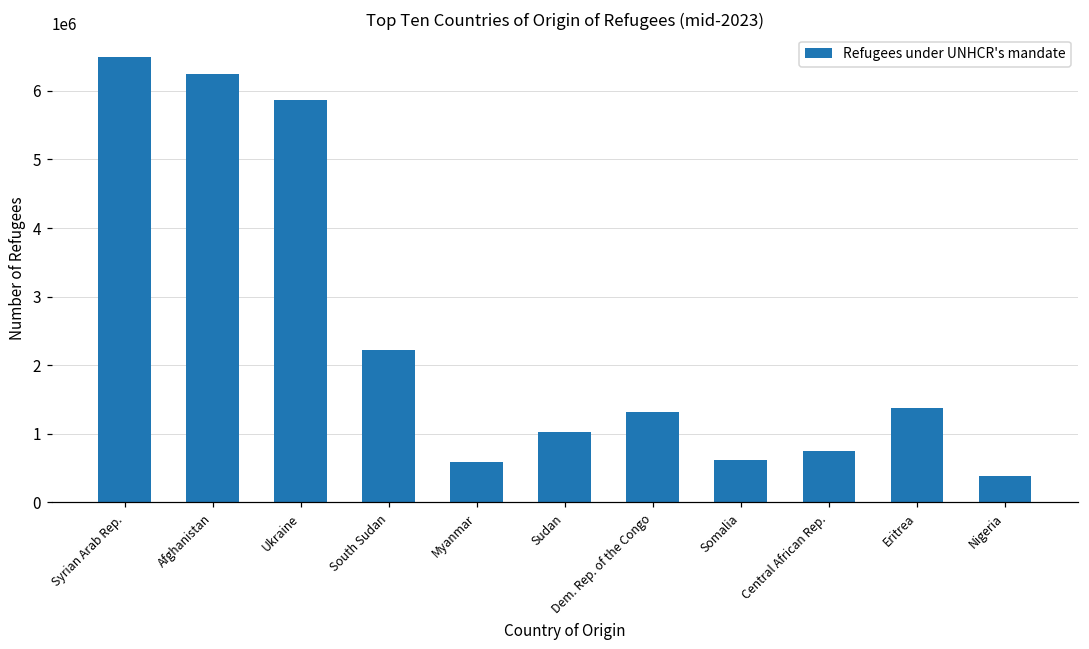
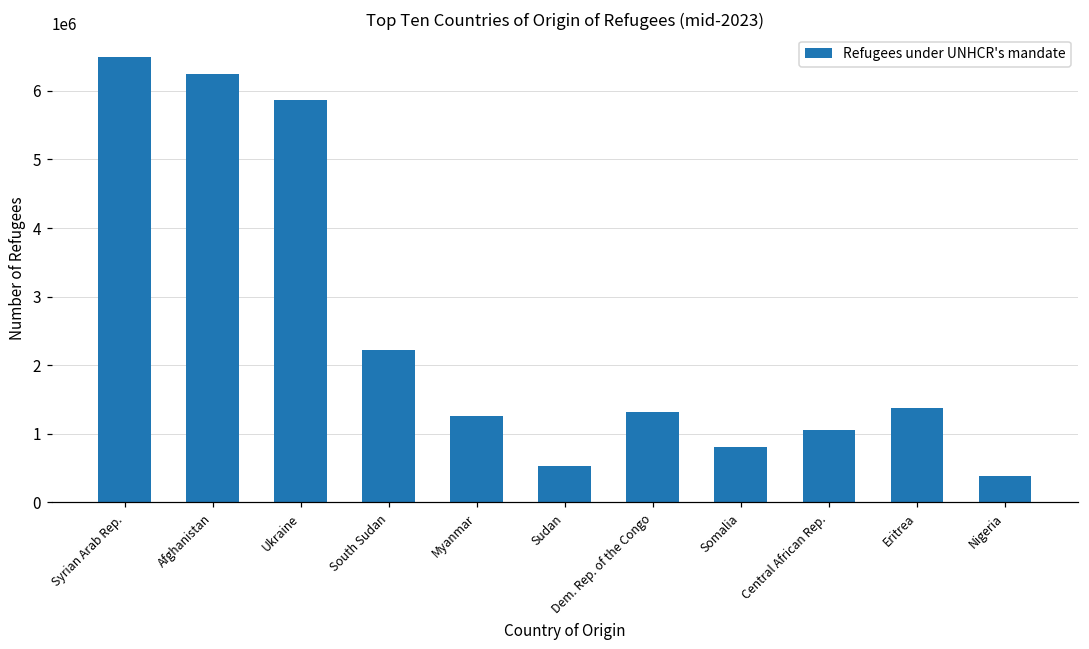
  {
    "Syrian Arab Rep.": 6500000,
    "Afghanistan": 6200000,
    "Ukraine": 5900000,
    "South Sudan": 2200000,
-   "Myanmar": 600000,
-   "Sudan": 1000000,
+   "Myanmar": 1300000,
+   "Sudan": 500000,
    "Dem. Rep. of the Congo": 1300000,
-   "Somalia": 600000,
-   "Central African Rep.": 800000,
+   "Somalia": 800000,
+   "Central African Rep.": 1100000,
    "Eritrea": 1400000,
    "Nigeria": 400000
  }
